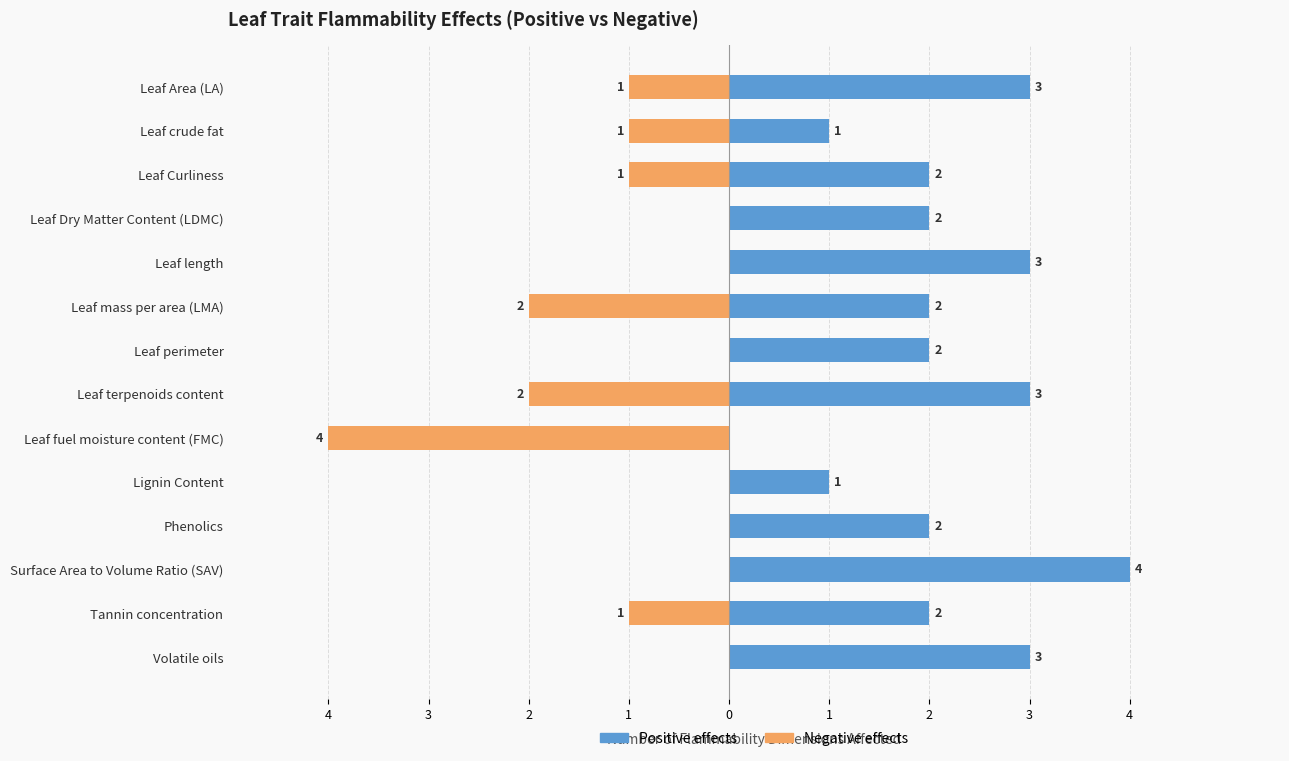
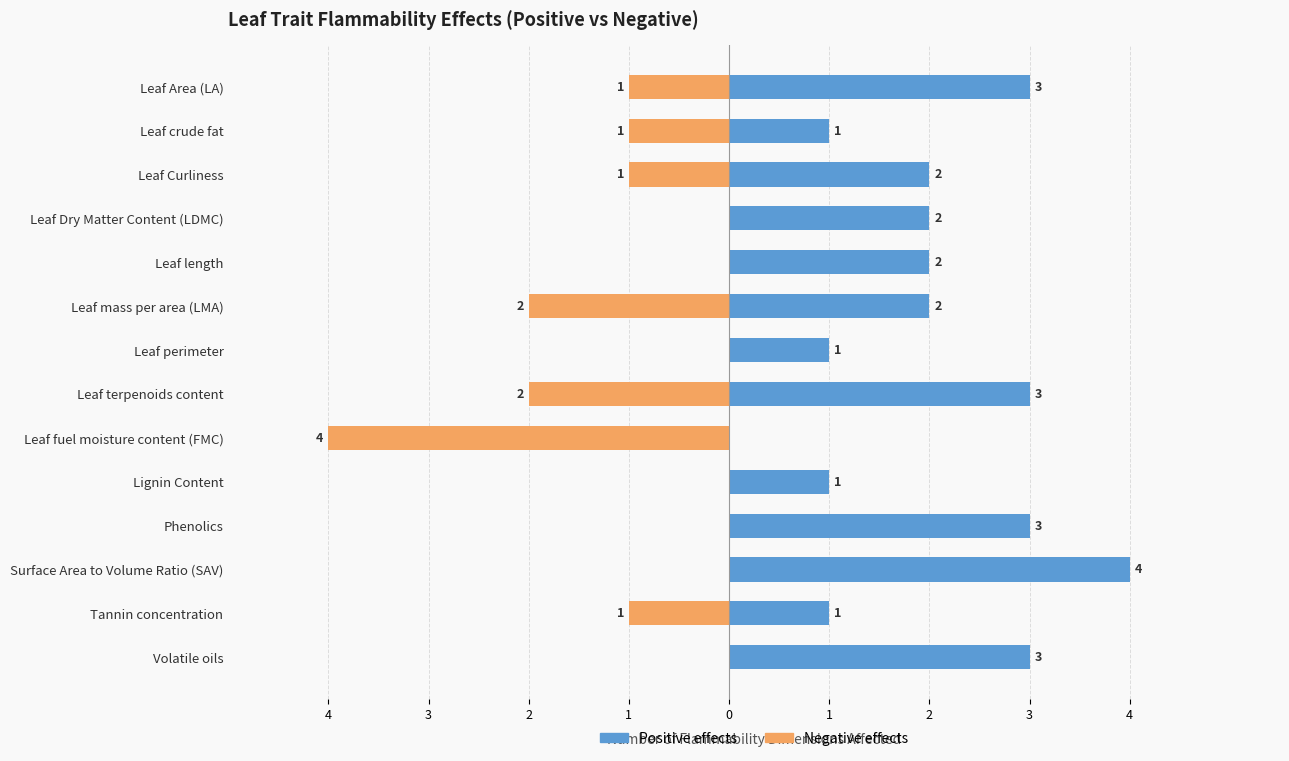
  {
    "Positive effects": {
      "Leaf Area (LA)": 3,
      "Leaf crude fat": 1,
      "Leaf Curliness": 2,
      "Leaf Dry Matter Content (LDMC)": 2,
-     "Leaf length": 3,
+     "Leaf length": 2,
      "Leaf mass per area (LMA)": 2,
-     "Leaf perimeter": 2,
+     "Leaf perimeter": 1,
      "Leaf terpenoids content": 3,
      "Lignin Content": 1,
-     "Phenolics": 2,
+     "Phenolics": 3,
      "Surface Area to Volume Ratio (SAV)": 4,
-     "Tannin concentration": 2,
+     "Tannin concentration": 1,
      "Volatile oils": 3
    }
  }
